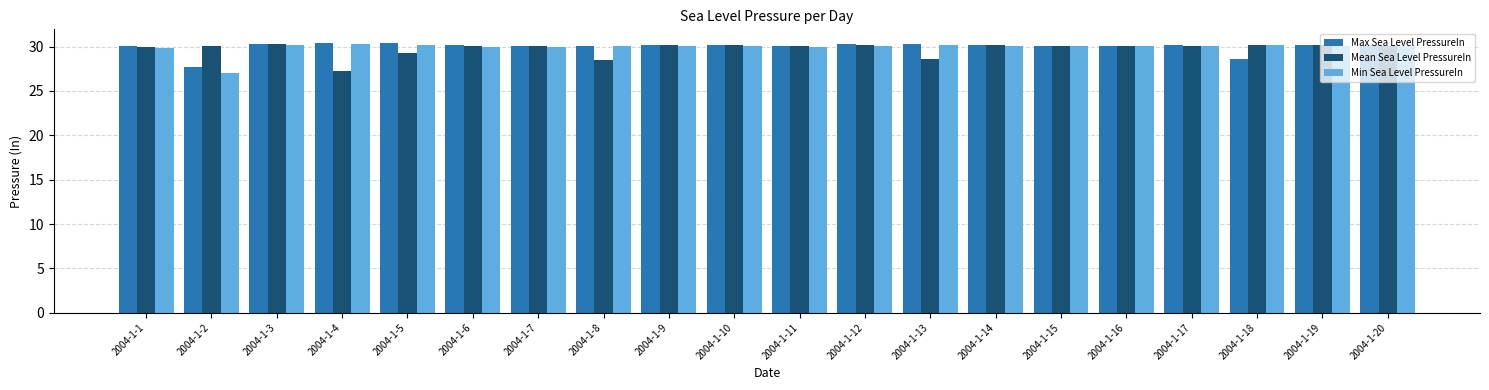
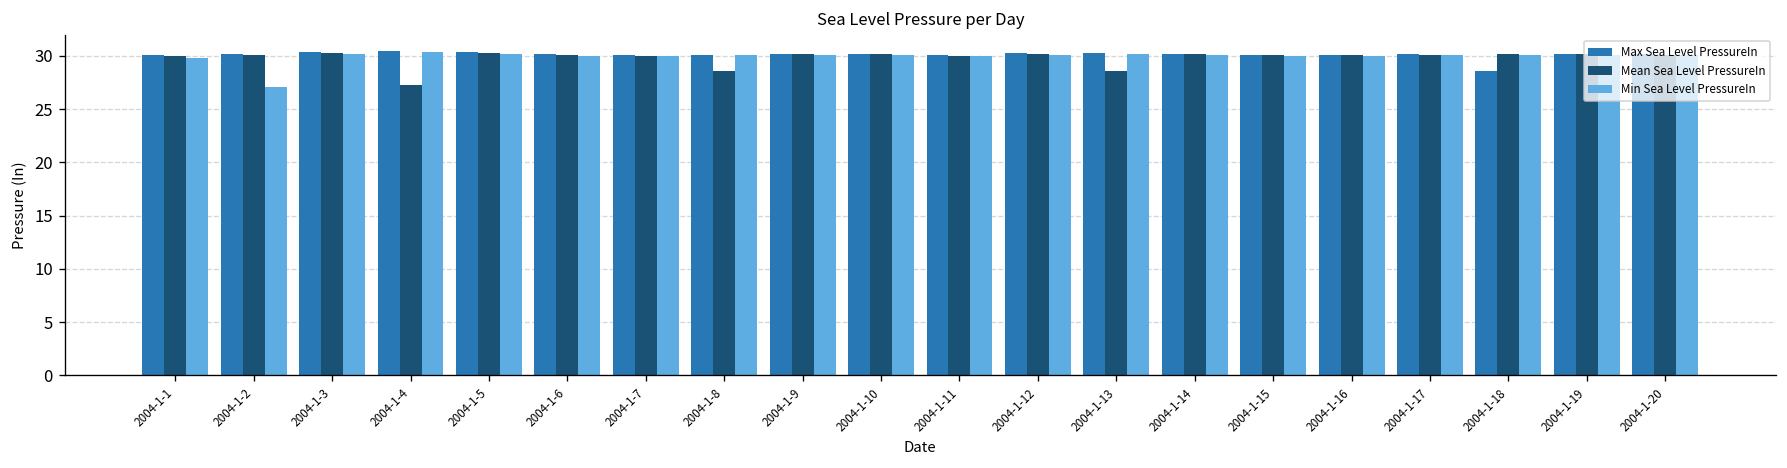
  {
    "Max Sea Level PressureIn": {
      "2004-1-1": 30,
-     "2004-1-2": 28,
+     "2004-1-2": 30,
      "2004-1-3": 30,
      "2004-1-4": 30,
      "2004-1-5": 30,
      "2004-1-6": 30,
      "2004-1-7": 30,
      "2004-1-8": 30,
      "2004-1-9": 30,
      "2004-1-10": 30,
      "2004-1-11": 30,
      "2004-1-12": 30,
      "2004-1-13": 30,
      "2004-1-14": 30,
      "2004-1-15": 30,
      "2004-1-16": 30,
      "2004-1-17": 30,
      "2004-1-18": 29,
      "2004-1-19": 30
    },
    "Mean Sea Level PressureIn": {
      "2004-1-1": 30,
      "2004-1-2": 30,
      "2004-1-3": 30,
      "2004-1-4": 27,
-     "2004-1-5": 29,
+     "2004-1-5": 30,
      "2004-1-6": 30,
      "2004-1-7": 30,
      "2004-1-8": 29,
      "2004-1-9": 30,
      "2004-1-10": 30,
      "2004-1-11": 30,
      "2004-1-12": 30,
      "2004-1-13": 29,
      "2004-1-14": 30,
      "2004-1-15": 30,
      "2004-1-16": 30,
      "2004-1-17": 30,
      "2004-1-18": 30
    },
    "Min Sea Level PressureIn": {
      "2004-1-1": 30,
      "2004-1-2": 27,
      "2004-1-3": 30,
      "2004-1-4": 30,
      "2004-1-5": 30,
      "2004-1-6": 30,
      "2004-1-7": 30,
      "2004-1-8": 30,
      "2004-1-9": 30,
      "2004-1-10": 30,
      "2004-1-11": 30,
      "2004-1-12": 30,
      "2004-1-13": 30,
      "2004-1-14": 30,
      "2004-1-15": 30,
      "2004-1-16": 30,
      "2004-1-17": 30,
      "2004-1-18": 30
    }
  }
